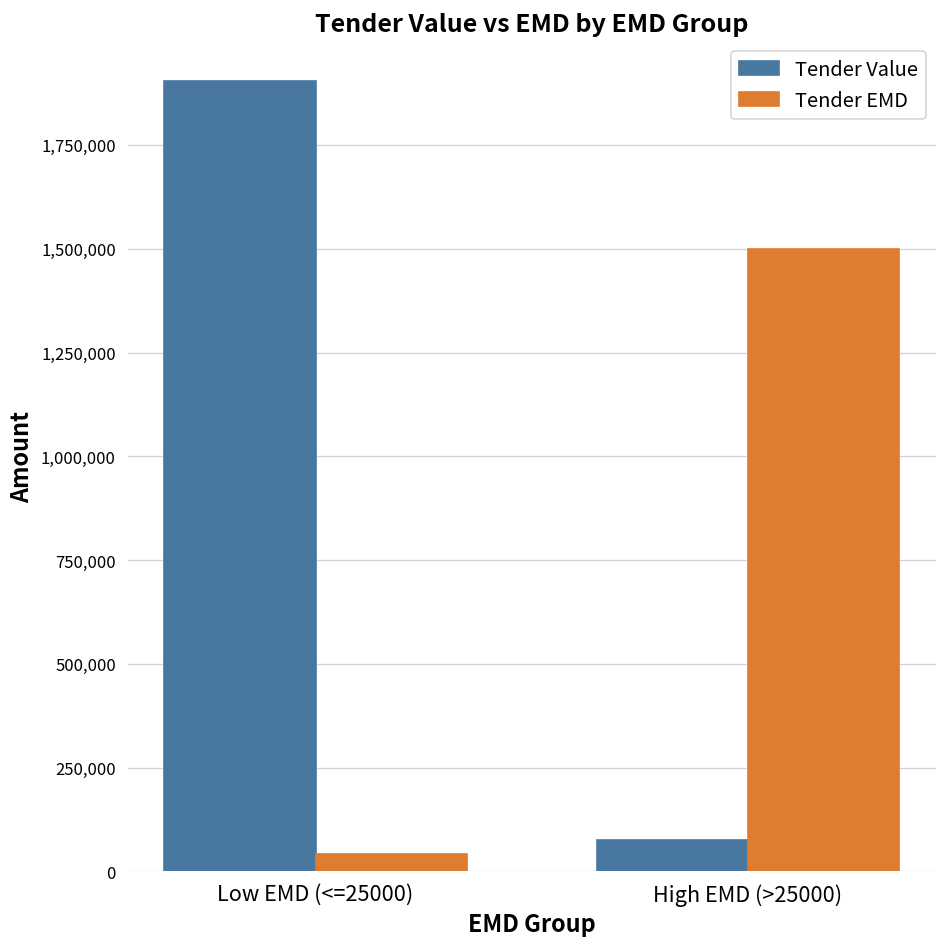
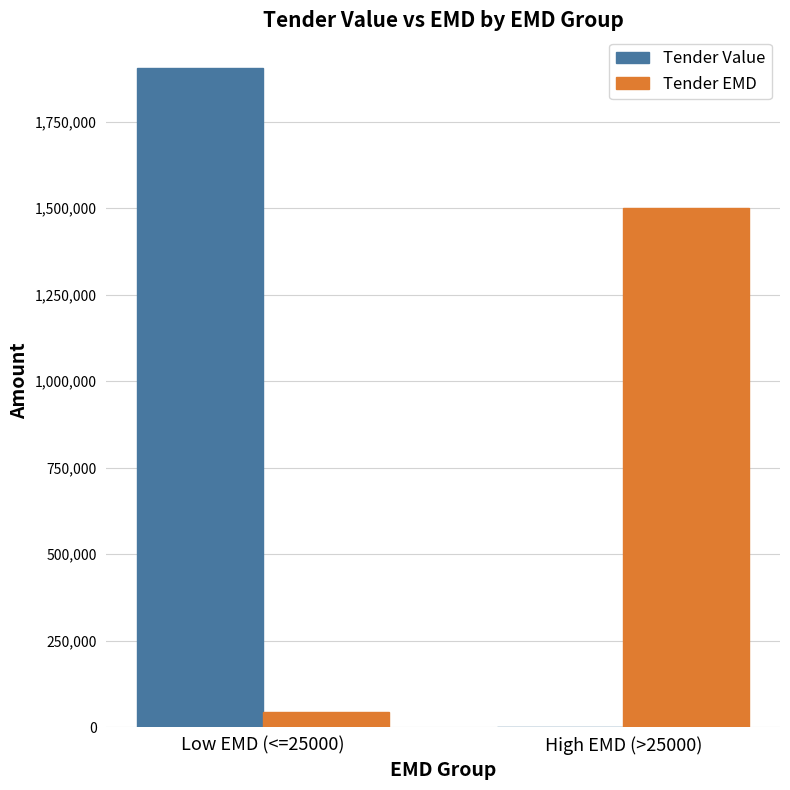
  {
    "Tender Value": {
      "Low EMD (<=25000)": "1,900,000",
-     "High EMD (>25000)": "80,000"
+     "High EMD (>25000)": "0"
    },
    "Tender EMD": {
      "Low EMD (<=25000)": "40,000",
      "High EMD (>25000)": "1,500,000"
    }
  }
